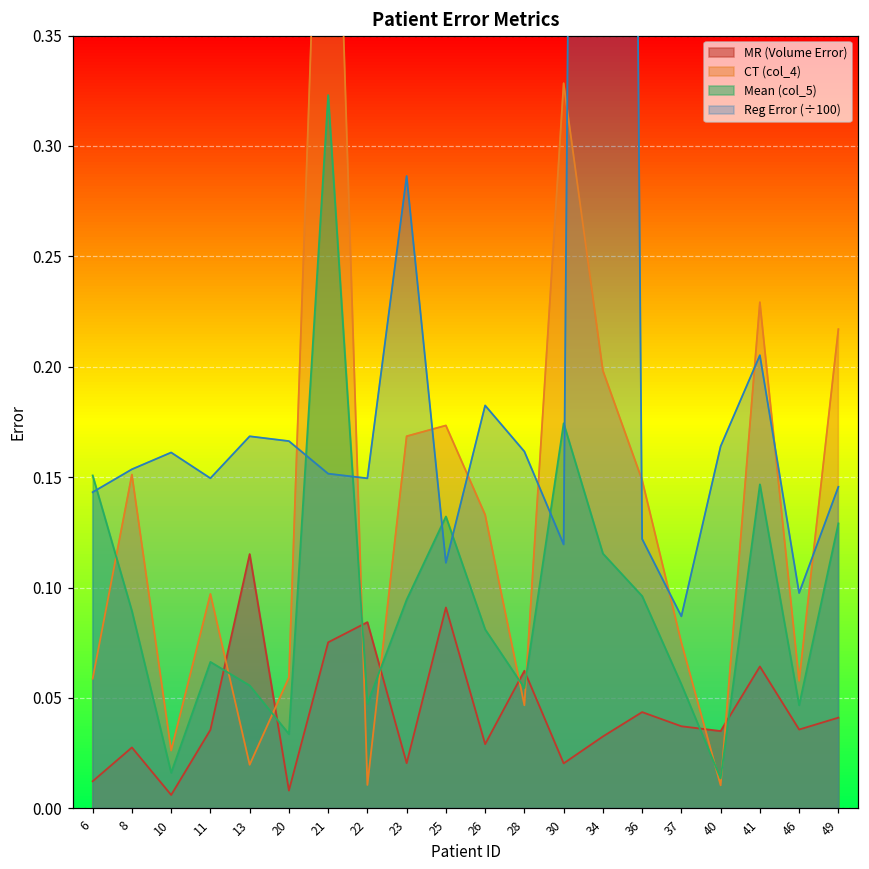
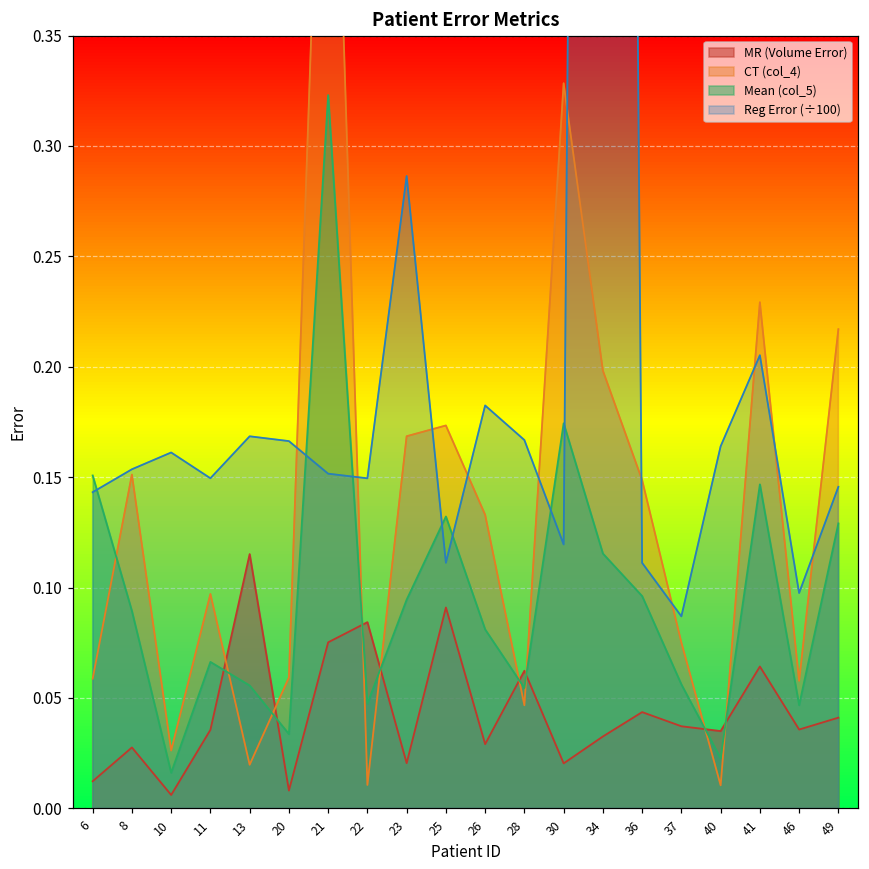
  {
    "MR (Volume Error)": {
      "6": 0.012,
      "8": 0.028,
      "10": 0.006,
      "11": 0.036,
      "13": 0.115,
      "20": 0.008,
      "21": 0.075,
      "22": 0.084,
      "23": 0.020,
      "25": 0.091,
      "26": 0.029,
      "28": 0.062,
      "30": 0.020,
      "34": 0.033,
      "36": 0.044,
      "37": 0.037,
      "40": 0.035,
      "41": 0.064,
      "46": 0.036,
      "49": 0.041
    },
    "CT (col_4)": {
      "6": 0.059,
      "8": 0.151,
      "10": 0.026,
      "11": 0.097,
      "13": 0.020,
      "20": 0.059,
      "22": 0.011,
      "23": 0.169,
      "25": 0.173,
      "26": 0.133,
      "28": 0.047,
      "30": 0.328,
      "34": 0.198,
      "36": 0.149,
      "37": 0.075,
      "40": 0.010,
      "41": 0.229,
      "46": 0.058,
      "49": 0.217
    },
    "Mean (col_5)": {
      "6": 0.151,
      "8": 0.089,
      "10": 0.016,
      "11": 0.066,
      "13": 0.056,
      "20": 0.034,
      "21": 0.323,
      "22": 0.047,
      "23": 0.094,
      "25": 0.132,
      "26": 0.081,
      "28": 0.054,
      "30": 0.174,
      "34": 0.115,
      "36": 0.096,
      "37": 0.056,
-     "40": 0.014,
+     "40": 0.023,
      "41": 0.147,
      "46": 0.047,
      "49": 0.129
    },
    "Reg Error (÷100)": {
      "6": 0.143,
      "8": 0.154,
      "10": 0.161,
      "11": 0.149,
      "13": 0.168,
      "20": 0.166,
      "21": 0.152,
      "22": 0.149,
      "23": 0.286,
      "25": 0.111,
      "26": 0.182,
-     "28": 0.162,
+     "28": 0.167,
      "30": 0.120,
-     "36": 0.122,
+     "36": 0.111,
      "37": 0.087,
      "40": 0.164,
      "41": 0.205,
      "46": 0.098,
      "49": 0.146
    }
  }
